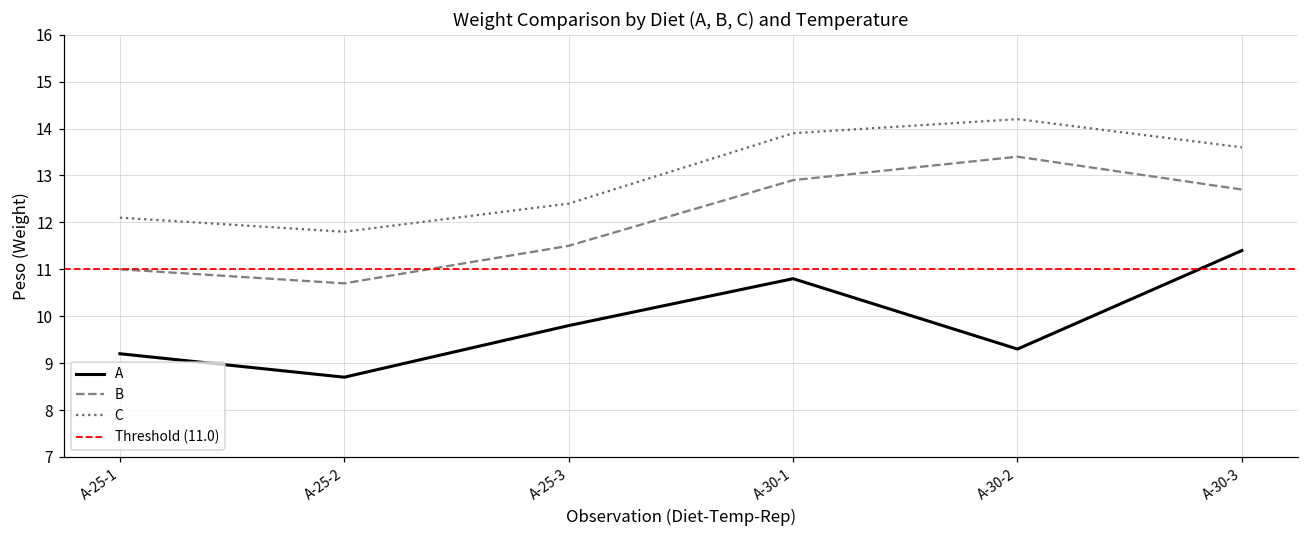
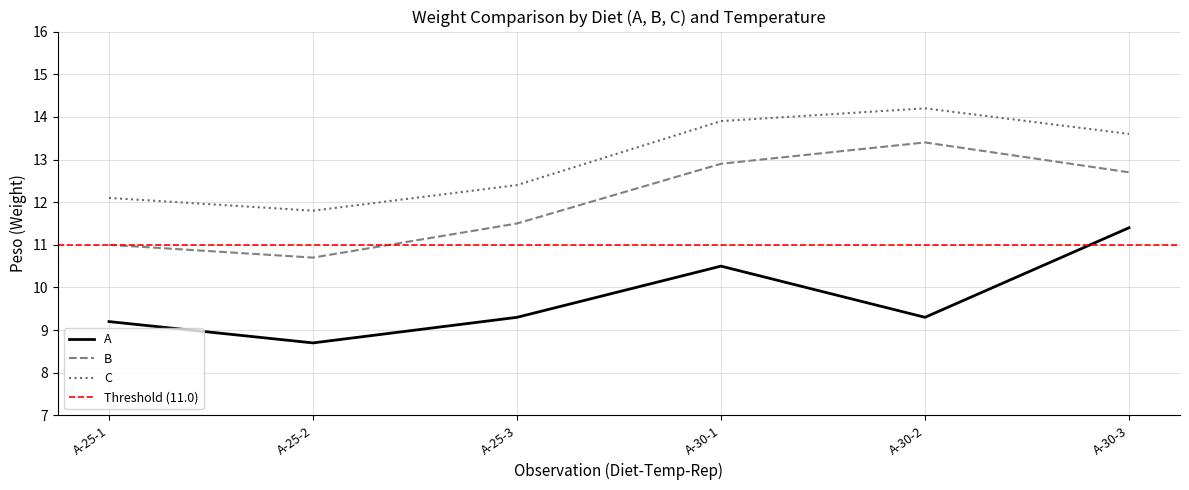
  {
    "A": {
      "A-25-1": 9.2,
      "A-25-2": 8.7,
-     "A-25-3": 9.8,
-     "A-30-1": 10.8,
+     "A-25-3": 9.3,
+     "A-30-1": 10.5,
      "A-30-2": 9.3,
      "A-30-3": 11.4
    }
  }
